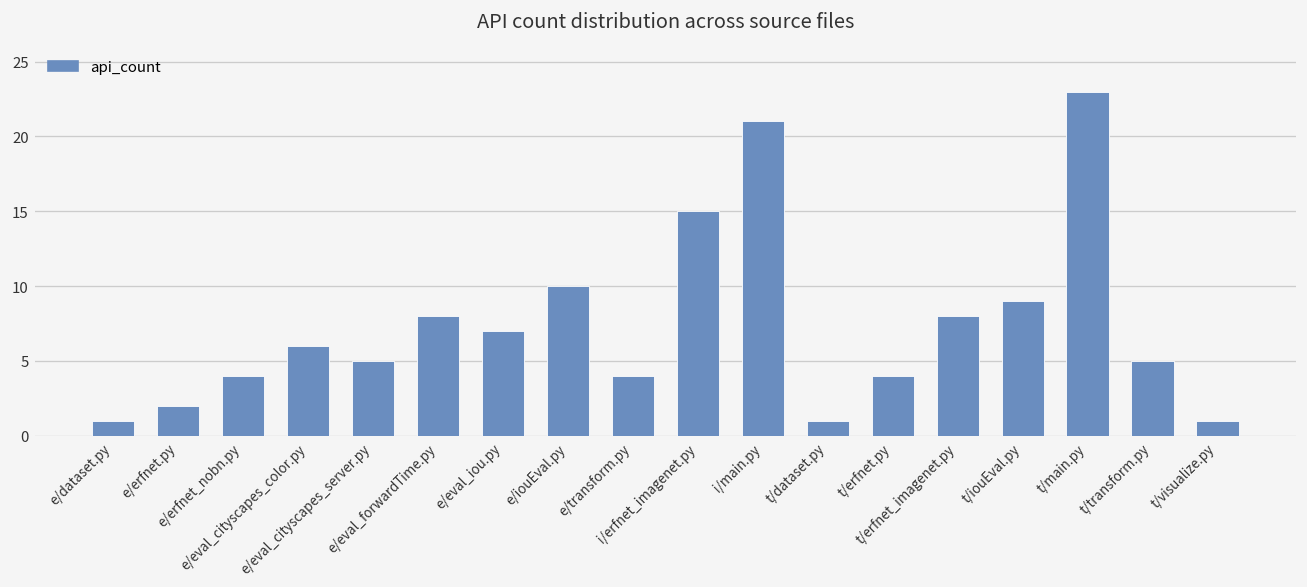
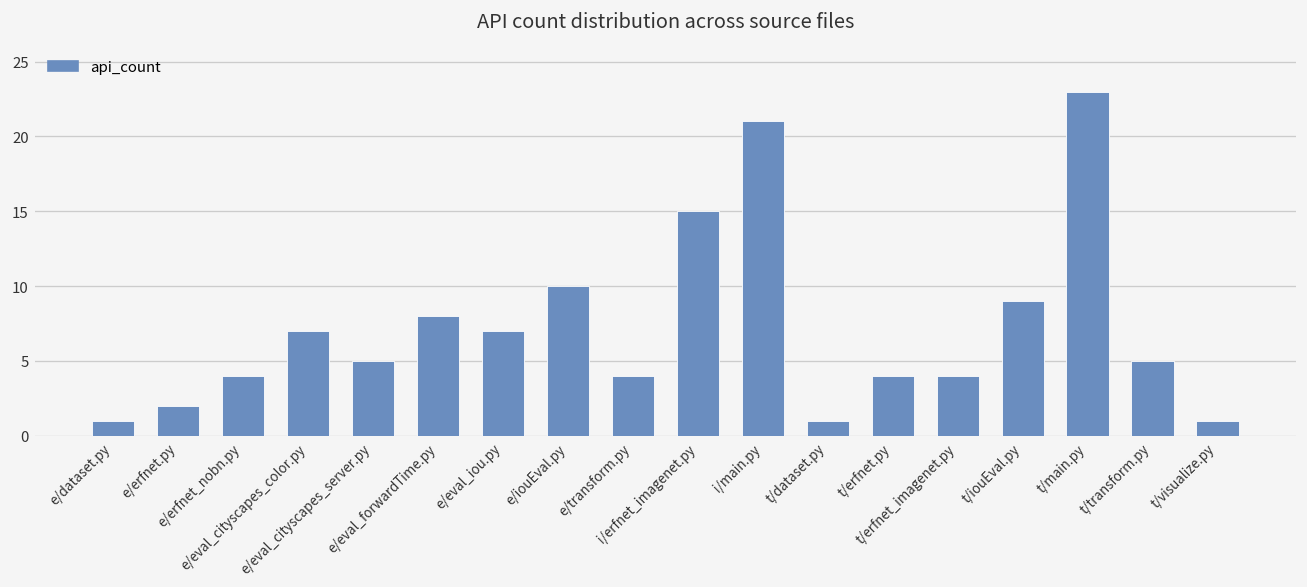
  {
    "e/dataset.py": 1,
    "e/erfnet.py": 2,
    "e/erfnet_nobn.py": 4,
-   "e/eval_cityscapes_color.py": 6,
+   "e/eval_cityscapes_color.py": 7,
    "e/eval_cityscapes_server.py": 5,
    "e/eval_forwardTime.py": 8,
    "e/eval_iou.py": 7,
    "e/iouEval.py": 10,
    "e/transform.py": 4,
    "i/erfnet_imagenet.py": 15,
    "i/main.py": 21,
    "t/dataset.py": 1,
    "t/erfnet.py": 4,
-   "t/erfnet_imagenet.py": 8,
+   "t/erfnet_imagenet.py": 4,
    "t/iouEval.py": 9,
    "t/main.py": 23,
    "t/transform.py": 5,
    "t/visualize.py": 1
  }
